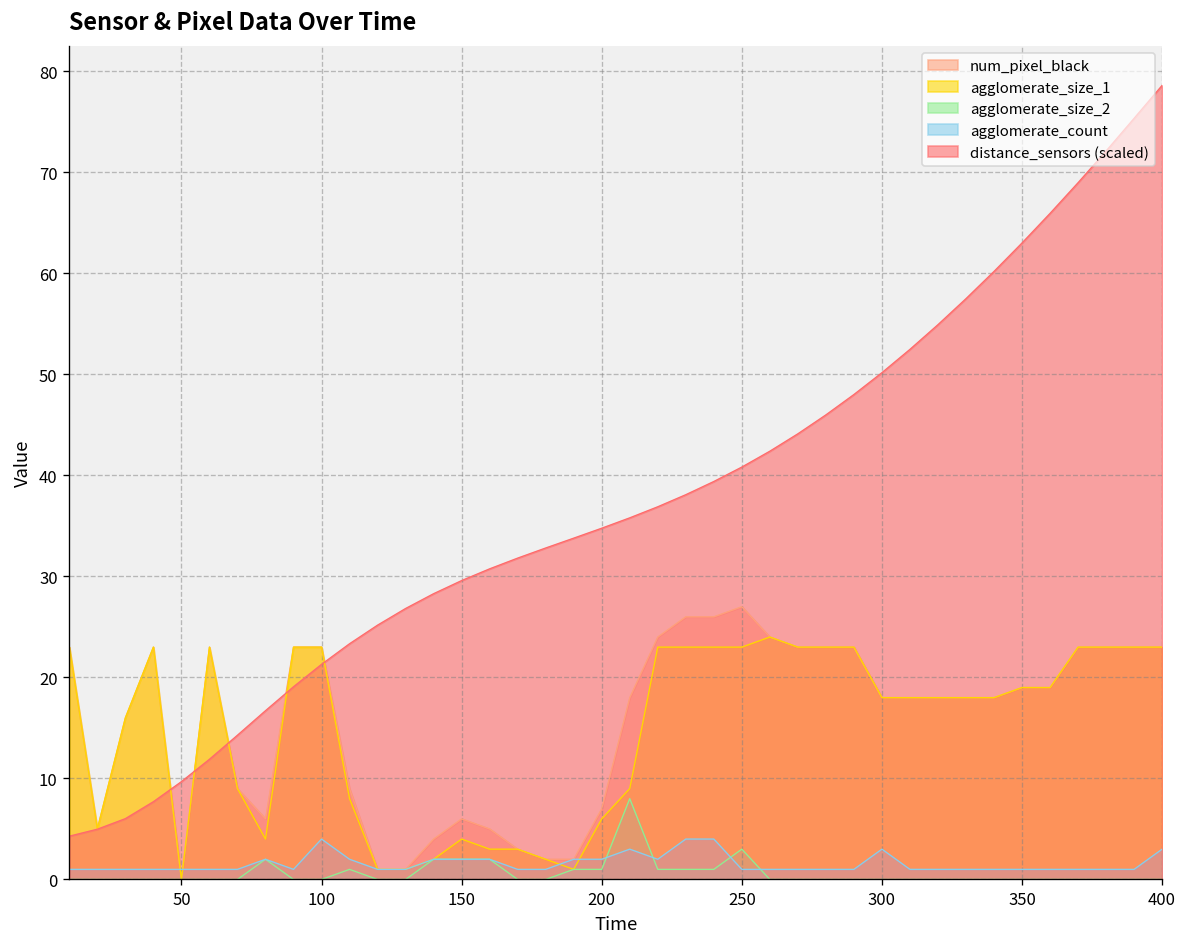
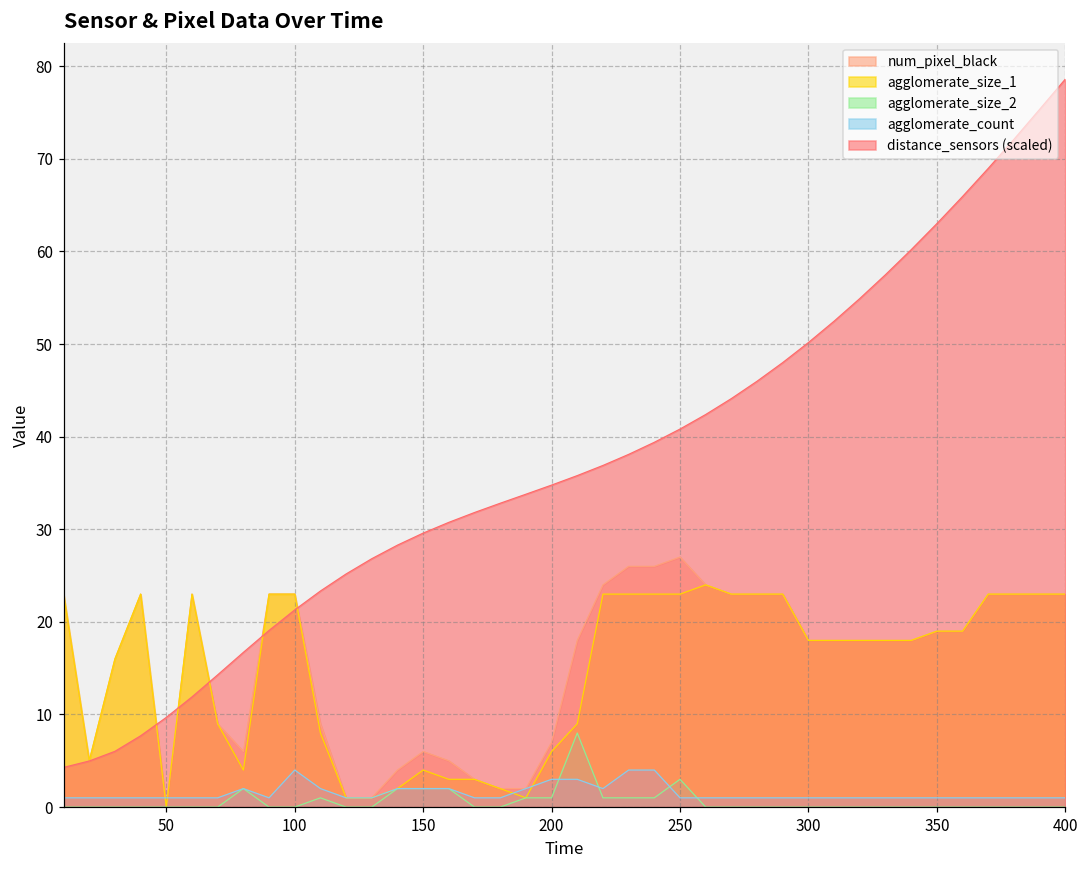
  {
    "agglomerate_size_1": {
      "150": 4,
      "200": 6,
      "250": 23
    },
    "agglomerate_size_2": {
      "100": 0,
      "200": 1,
      "250": 3,
      "300": 0,
      "350": 0,
      "400": 0
    },
    "agglomerate_count": {
      "50": 1,
      "100": 4,
-     "200": 2,
+     "200": 3,
      "250": 1,
-     "300": 3,
+     "300": 1,
      "350": 1,
-     "400": 3
+     "400": 1
    }
  }
